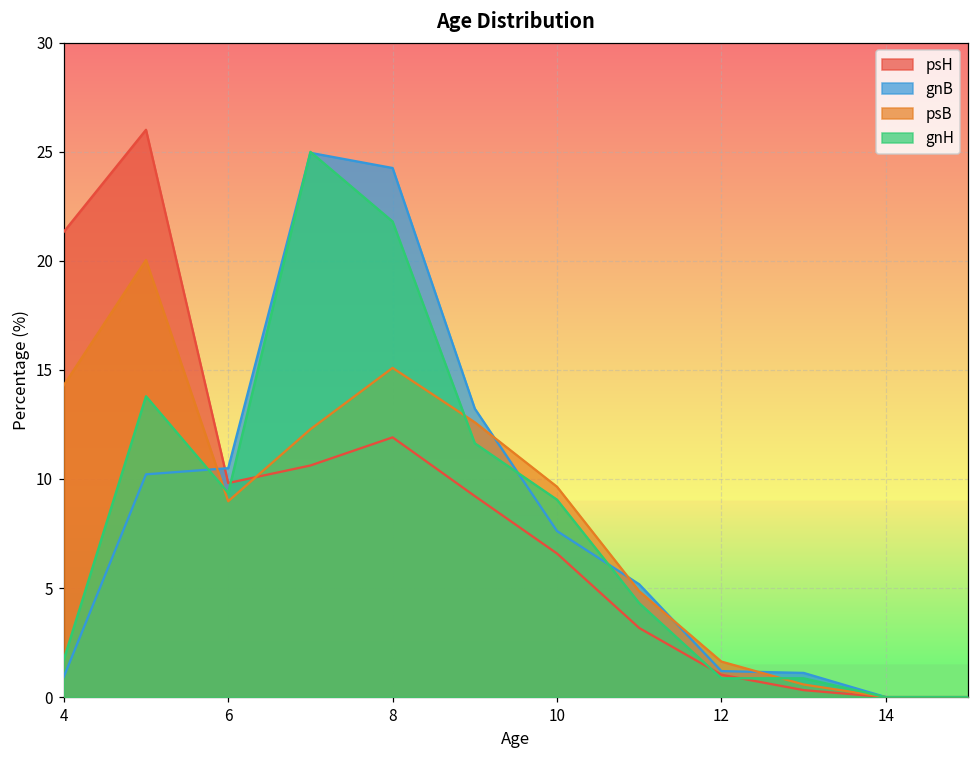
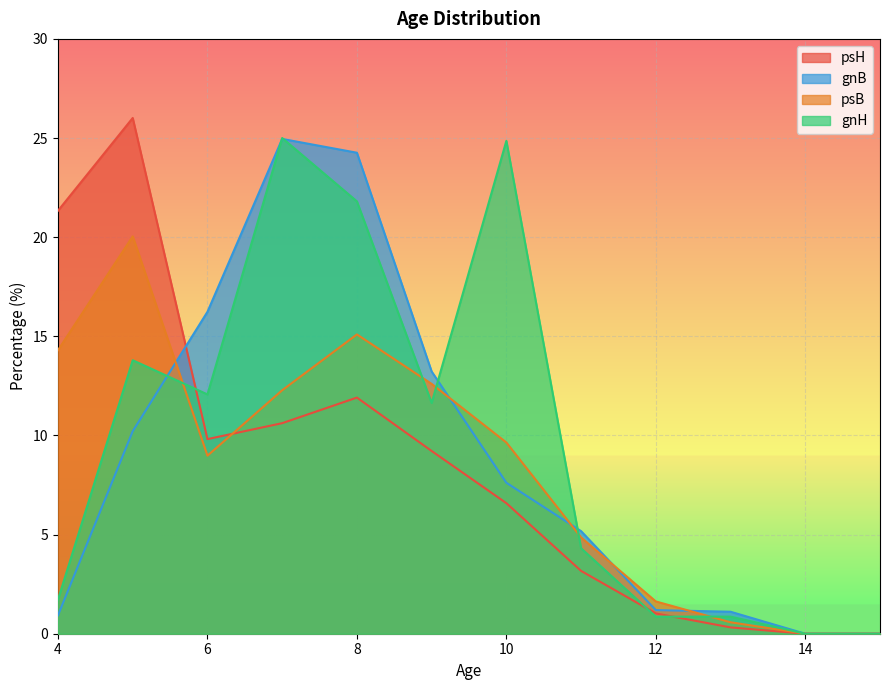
  {
    "gnB": {
      "4": 0.9,
-     "6": 10.5,
+     "6": 16.2,
      "8": 24.3,
      "10": 7.6,
      "12": 1.2
    },
    "gnH": {
      "4": 1.7,
-     "6": 9.4,
+     "6": 12.1,
      "8": 21.8,
-     "10": 9.1,
+     "10": 24.9,
      "12": 0.9
    }
  }
